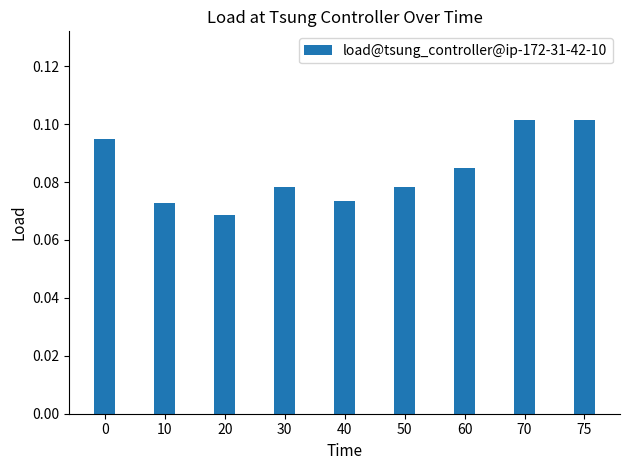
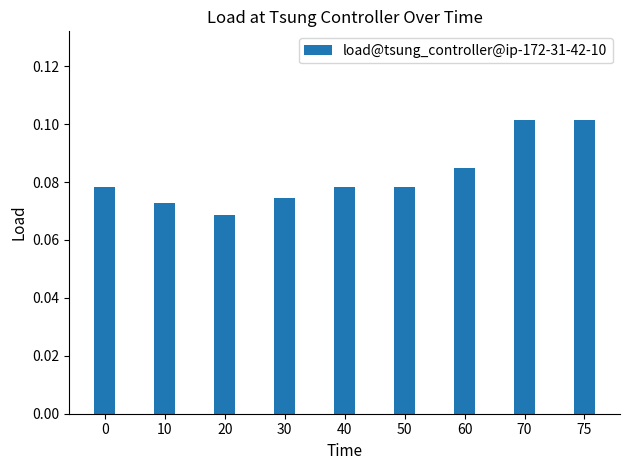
  {
-   "0": 0.095,
+   "0": 0.078,
    "10": 0.073,
    "20": 0.069,
-   "30": 0.078,
-   "40": 0.073,
+   "30": 0.074,
+   "40": 0.078,
    "50": 0.078,
    "60": 0.085,
    "70": 0.102,
    "75": 0.102
  }
